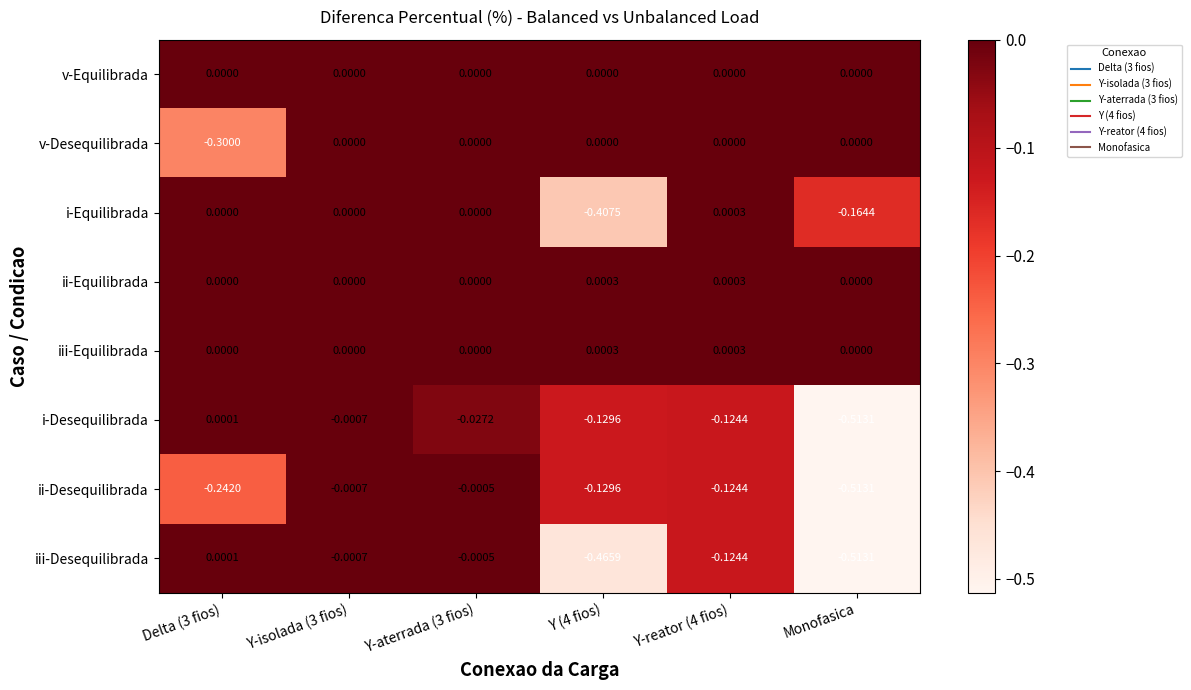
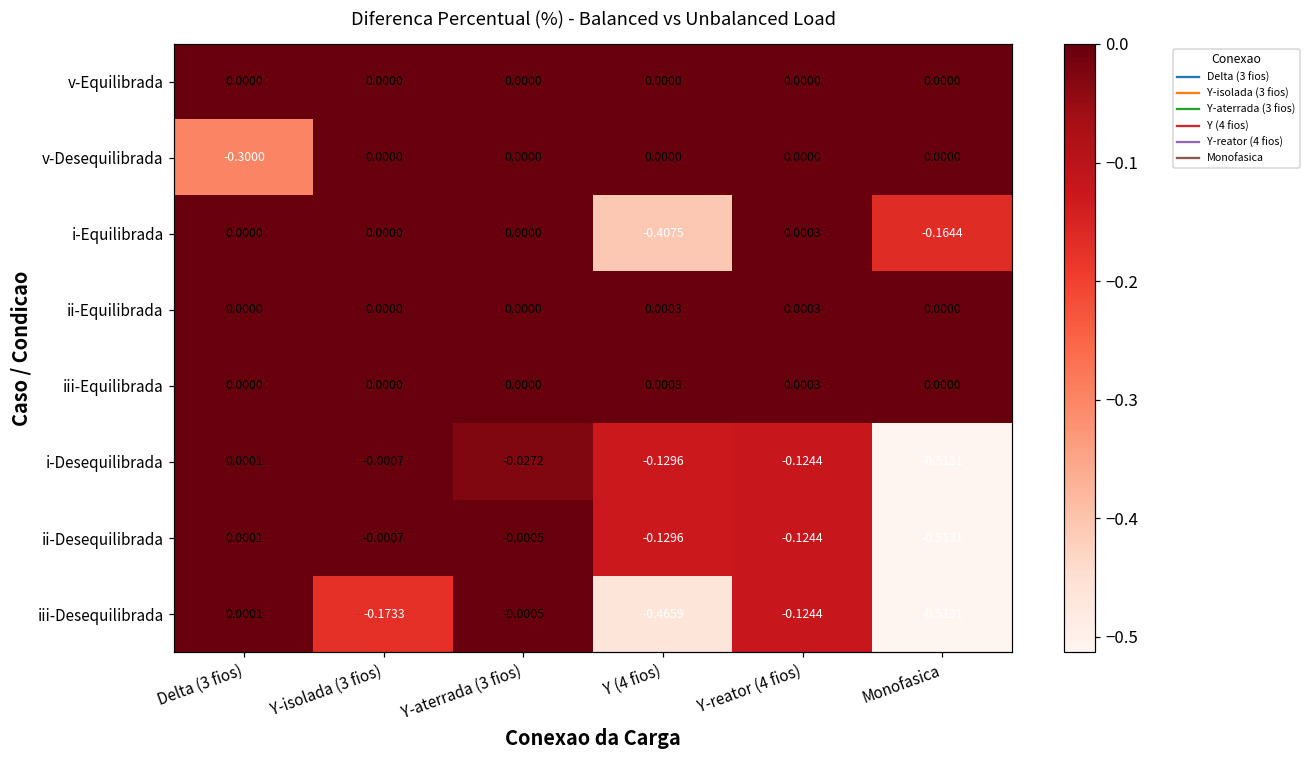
  {
    "v-Equilibrada": {
      "Delta (3 fios)": 0.0000,
      "Y-isolada (3 fios)": 0.0000,
      "Y-aterrada (3 fios)": 0.0000,
      "Y (4 fios)": 0.0000,
      "Y-reator (4 fios)": 0.0000,
      "Monofasica": 0.0000
    },
    "v-Desequilibrada": {
      "Delta (3 fios)": -0.3000,
      "Y-isolada (3 fios)": 0.0000,
      "Y-aterrada (3 fios)": 0.0000,
      "Y (4 fios)": 0.0000,
      "Y-reator (4 fios)": 0.0000,
      "Monofasica": 0.0000
    },
    "i-Equilibrada": {
      "Delta (3 fios)": 0.0000,
      "Y-isolada (3 fios)": 0.0000,
      "Y-aterrada (3 fios)": 0.0000,
      "Y (4 fios)": -0.4075,
      "Y-reator (4 fios)": 0.0003,
      "Monofasica": -0.1644
    },
    "ii-Equilibrada": {
      "Delta (3 fios)": 0.0000,
      "Y-isolada (3 fios)": 0.0000,
      "Y-aterrada (3 fios)": 0.0000,
      "Y (4 fios)": 0.0003,
      "Y-reator (4 fios)": 0.0003,
      "Monofasica": 0.0000
    },
    "iii-Equilibrada": {
      "Delta (3 fios)": 0.0000,
      "Y-isolada (3 fios)": 0.0000,
      "Y-aterrada (3 fios)": 0.0000,
      "Y (4 fios)": 0.0003,
      "Y-reator (4 fios)": 0.0003,
      "Monofasica": 0.0000
    },
    "i-Desequilibrada": {
      "Delta (3 fios)": 0.0001,
      "Y-isolada (3 fios)": -0.0007,
      "Y-aterrada (3 fios)": -0.0272,
      "Y (4 fios)": -0.1296,
      "Y-reator (4 fios)": -0.1244
    },
    "ii-Desequilibrada": {
-     "Delta (3 fios)": -0.2420,
+     "Delta (3 fios)": 0.0001,
      "Y-isolada (3 fios)": -0.0007,
      "Y-aterrada (3 fios)": -0.0005,
      "Y (4 fios)": -0.1296,
      "Y-reator (4 fios)": -0.1244
    },
    "iii-Desequilibrada": {
      "Delta (3 fios)": 0.0001,
-     "Y-isolada (3 fios)": -0.0007,
+     "Y-isolada (3 fios)": -0.1733,
      "Y-aterrada (3 fios)": -0.0005,
      "Y-reator (4 fios)": -0.1244
    }
  }
